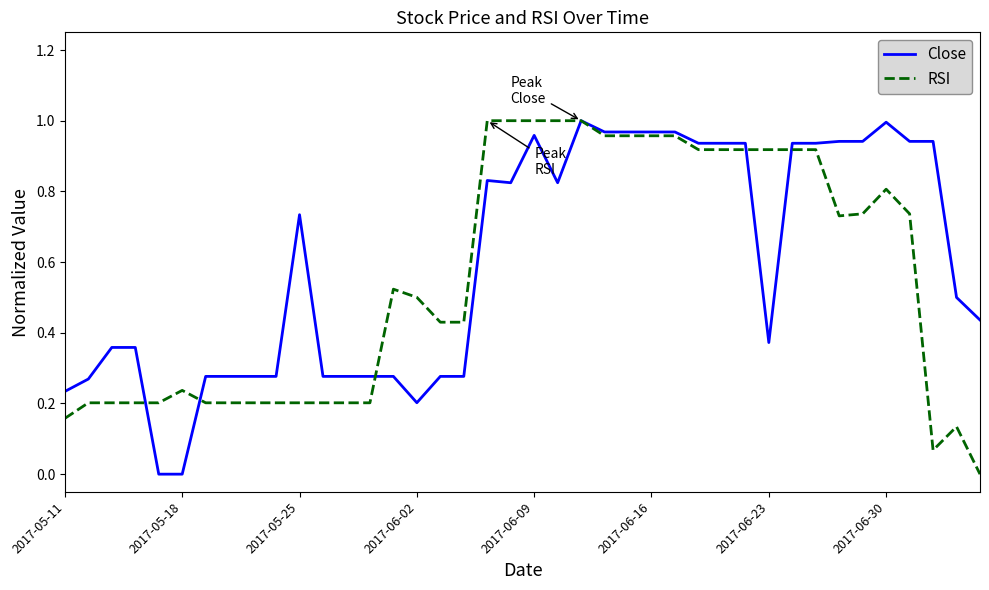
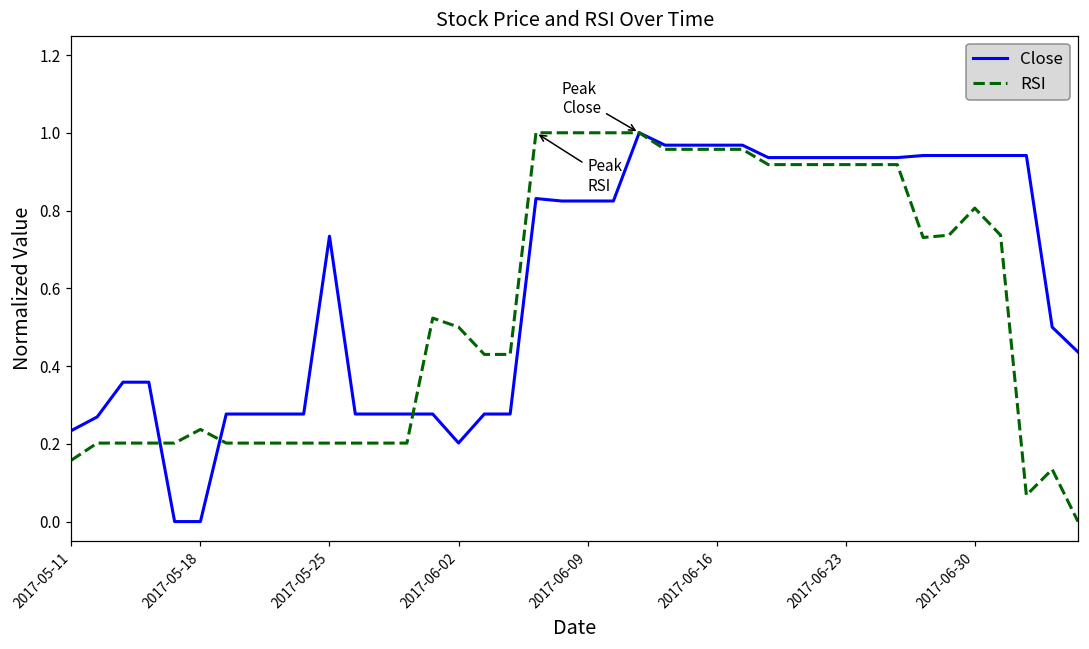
  {
    "Close": {
      "2017-05-11": 0.23,
      "2017-05-18": 0.00,
      "2017-05-25": 0.73,
      "2017-06-02": 0.20,
-     "2017-06-09": 0.96,
+     "2017-06-09": 0.82,
      "2017-06-16": 0.97,
-     "2017-06-23": 0.37,
-     "2017-06-30": 1.00
+     "2017-06-23": 0.94,
+     "2017-06-30": 0.94
    },
    "RSI": {
      "2017-05-11": 0.16,
      "2017-05-18": 0.24,
      "2017-05-25": 0.20,
      "2017-06-02": 0.50,
      "2017-06-09": 1.00,
      "2017-06-16": 0.96,
      "2017-06-23": 0.92,
      "2017-06-30": 0.81
    }
  }
